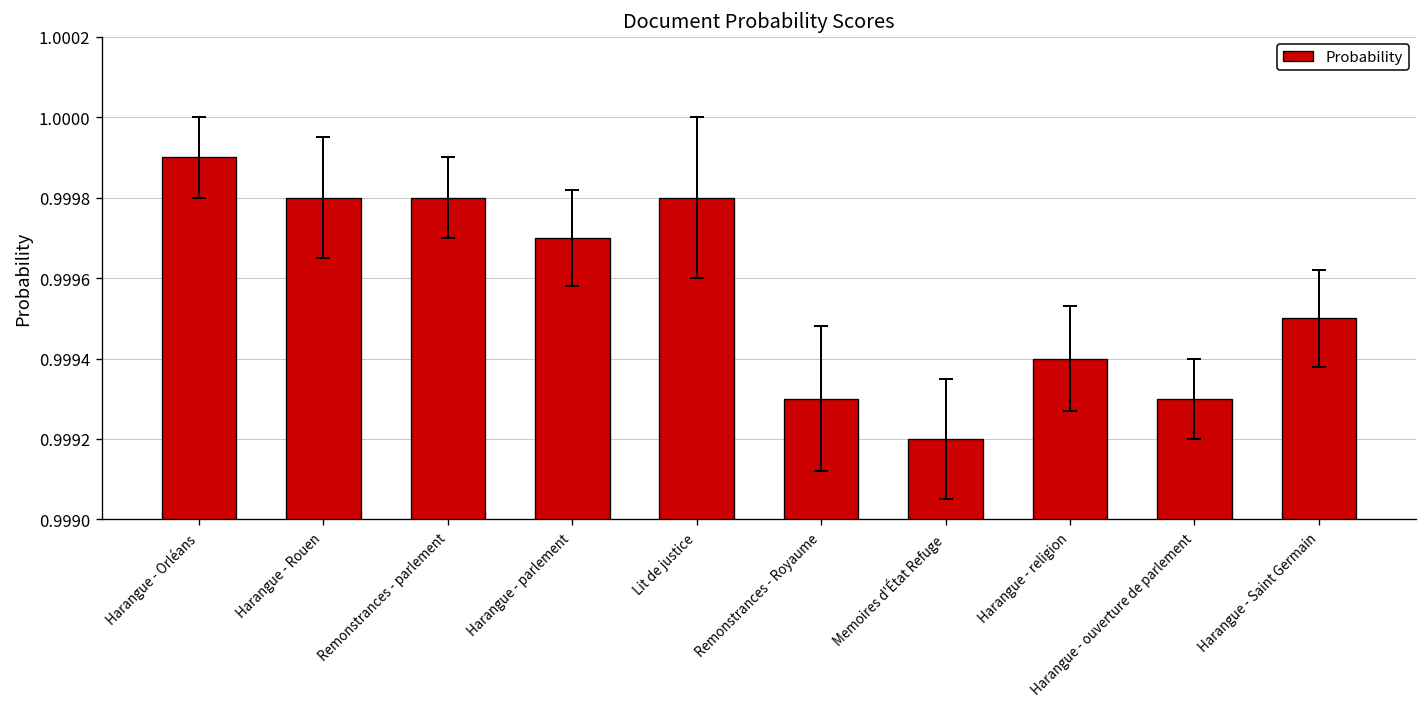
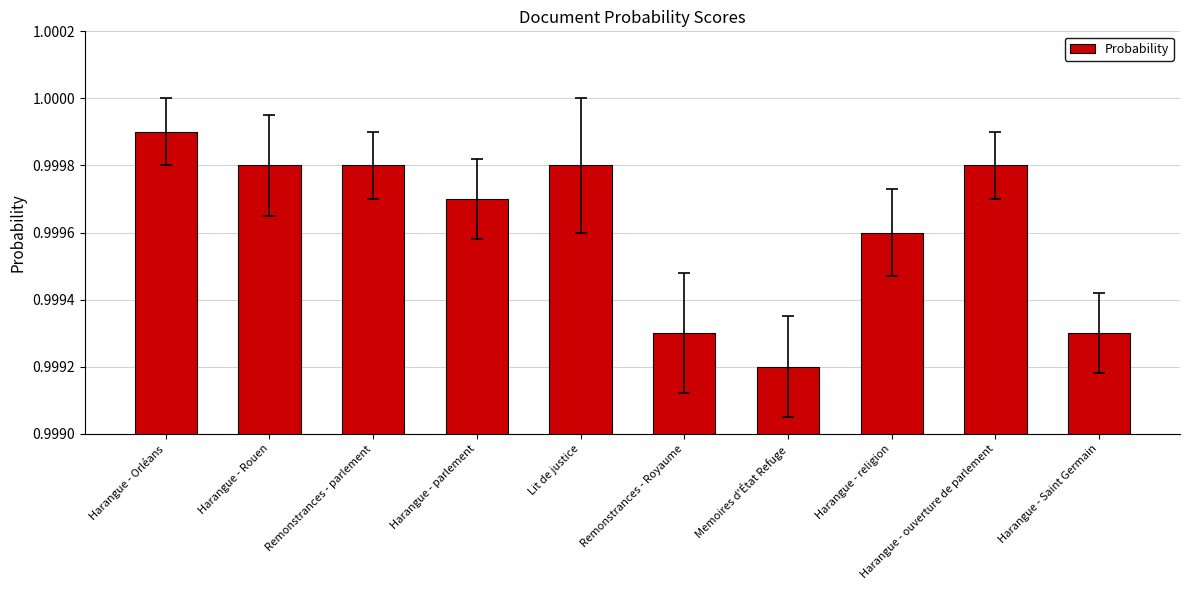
  {
    "Probability": {
      "Harangue - Orléans": 0.9999,
      "Harangue - Rouen": 0.9998,
      "Remonstrances - parlement": 0.9998,
      "Harangue - parlement": 0.9997,
      "Lit de justice": 0.9998,
      "Remonstrances - Royaume": 0.9993,
      "Memoires d'État Refuge": 0.9992,
-     "Harangue - religion": 0.9994,
-     "Harangue - ouverture de parlement": 0.9993,
-     "Harangue - Saint Germain": 0.9995
+     "Harangue - religion": 0.9996,
+     "Harangue - ouverture de parlement": 0.9998,
+     "Harangue - Saint Germain": 0.9993
    }
  }
